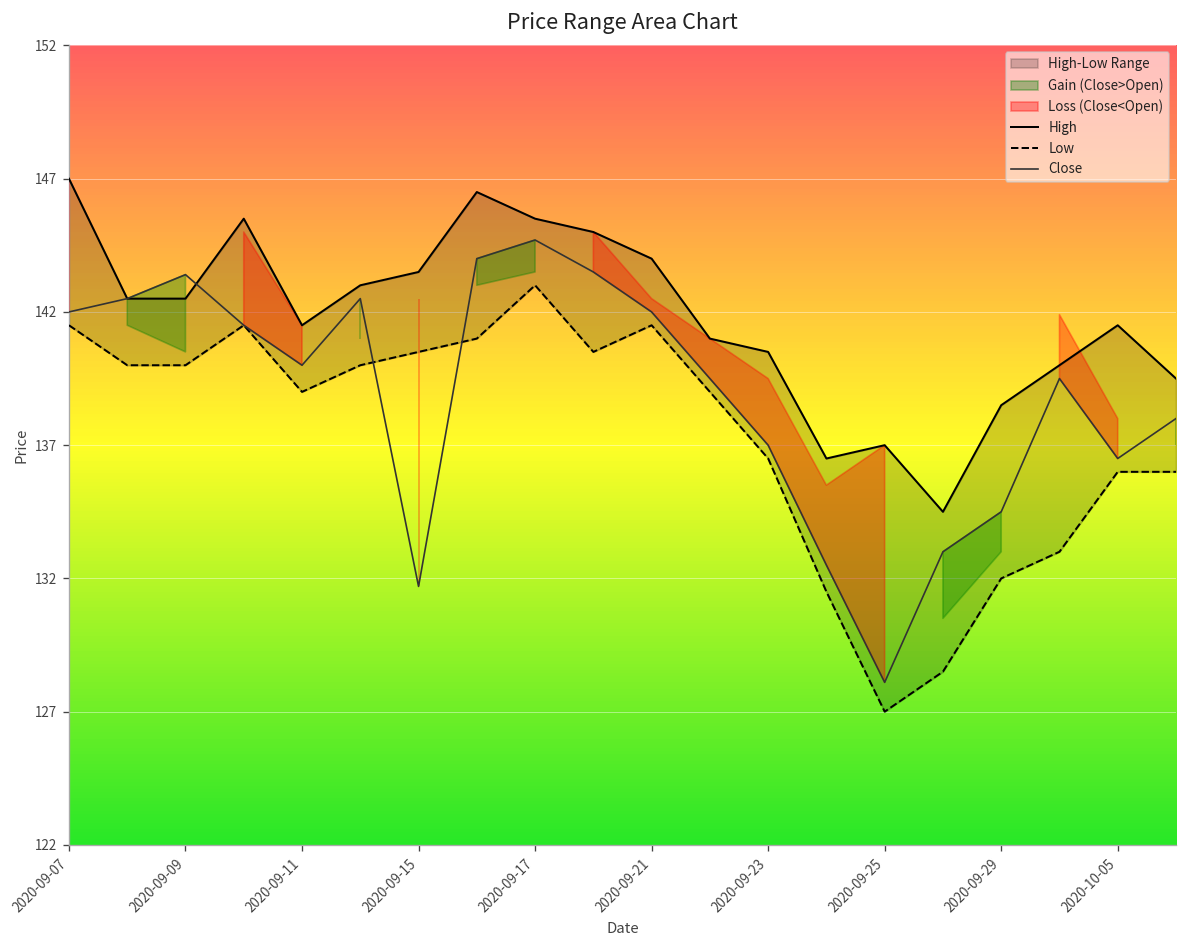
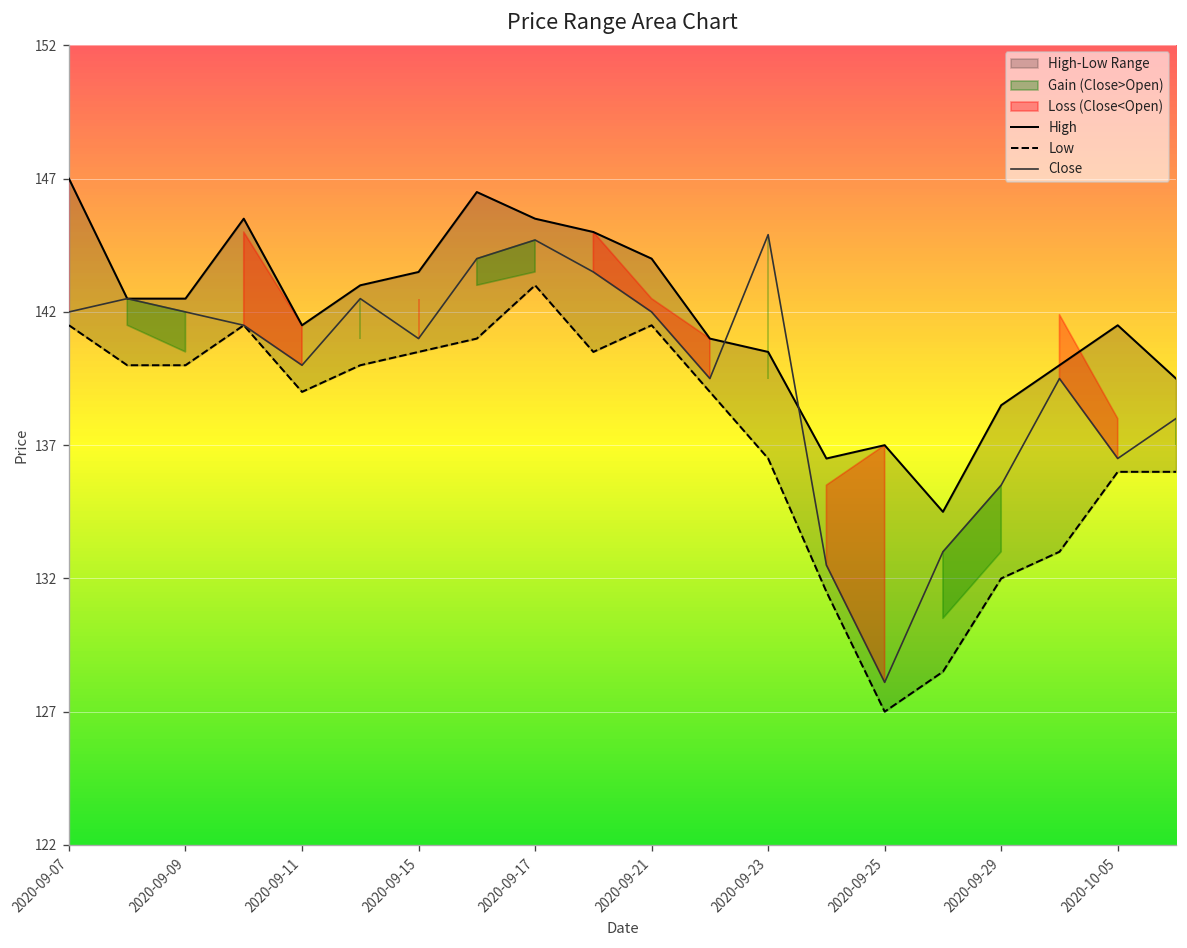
  {
    "Close": {
      "2020-09-07": 142.0,
-     "2020-09-09": 143.4,
+     "2020-09-09": 142.0,
      "2020-09-11": 140.0,
-     "2020-09-15": 131.7,
+     "2020-09-15": 141.0,
      "2020-09-17": 144.7,
      "2020-09-21": 142.0,
-     "2020-09-23": 137.0,
+     "2020-09-23": 144.9,
      "2020-09-25": 128.1,
-     "2020-09-29": 134.5,
+     "2020-09-29": 135.5,
      "2020-10-05": 136.5
    }
  }
